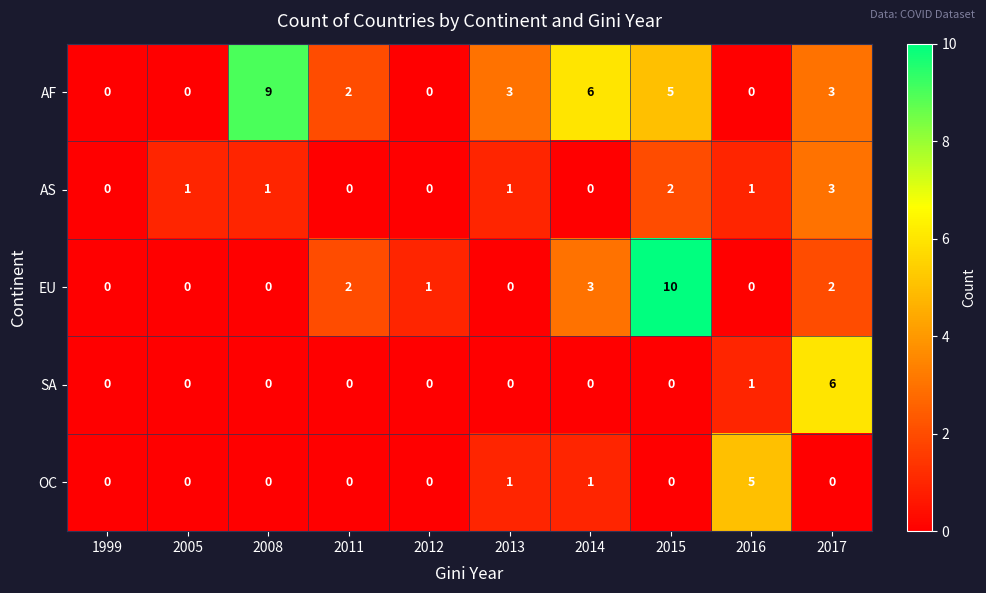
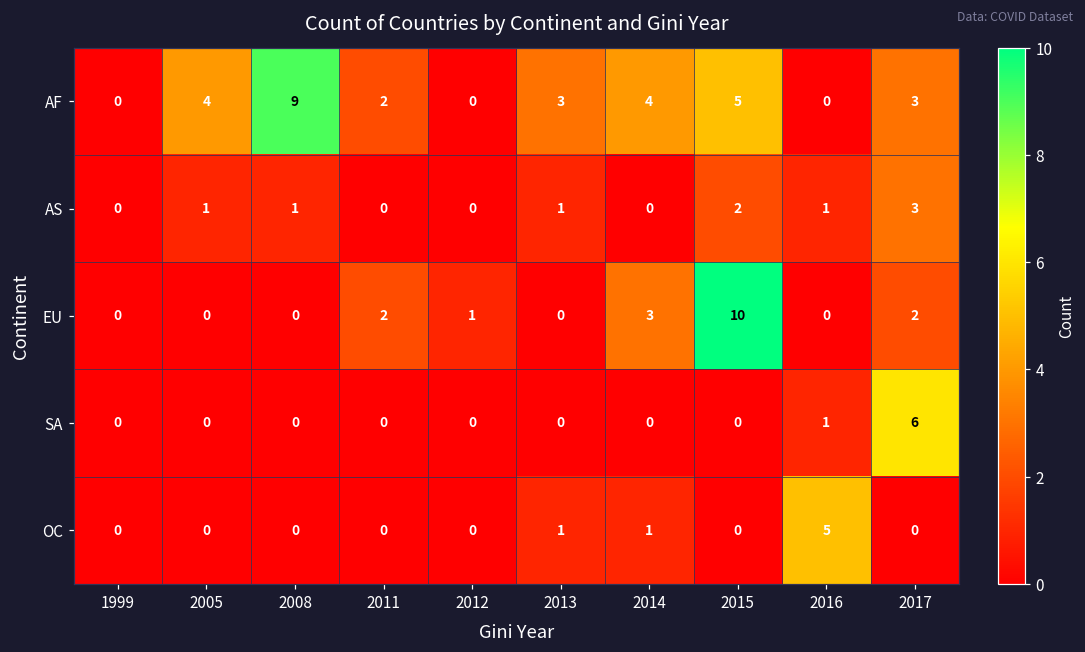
  {
    "AF": {
      "1999": 0,
-     "2005": 0,
+     "2005": 4,
      "2008": 9,
      "2011": 2,
      "2012": 0,
      "2013": 3,
-     "2014": 6,
+     "2014": 4,
      "2015": 5,
      "2016": 0,
      "2017": 3
    },
    "AS": {
      "1999": 0,
      "2005": 1,
      "2008": 1,
      "2011": 0,
      "2012": 0,
      "2013": 1,
      "2014": 0,
      "2015": 2,
      "2016": 1,
      "2017": 3
    },
    "EU": {
      "1999": 0,
      "2005": 0,
      "2008": 0,
      "2011": 2,
      "2012": 1,
      "2013": 0,
      "2014": 3,
      "2015": 10,
      "2016": 0,
      "2017": 2
    },
    "SA": {
      "1999": 0,
      "2005": 0,
      "2008": 0,
      "2011": 0,
      "2012": 0,
      "2013": 0,
      "2014": 0,
      "2015": 0,
      "2016": 1,
      "2017": 6
    },
    "OC": {
      "1999": 0,
      "2005": 0,
      "2008": 0,
      "2011": 0,
      "2012": 0,
      "2013": 1,
      "2014": 1,
      "2015": 0,
      "2016": 5,
      "2017": 0
    }
  }
